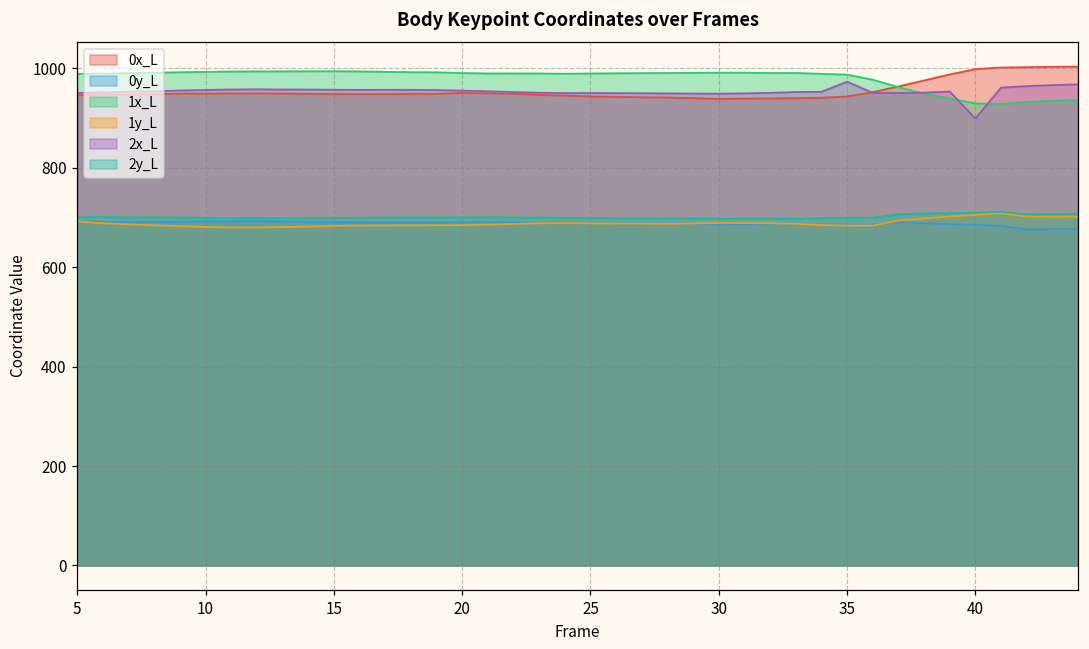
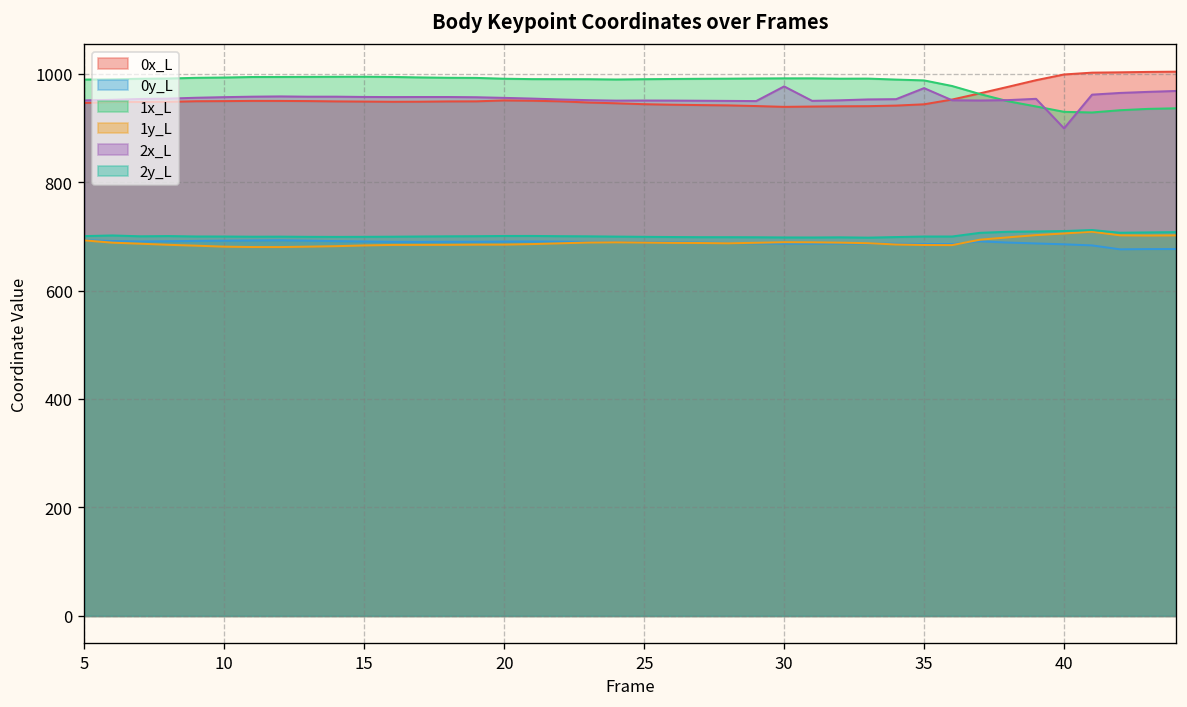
  {
    "2x_L": {
      "10": 960,
      "15": 960,
      "25": 950,
-     "30": 950,
+     "30": 980,
      "35": 970,
      "40": 900
    }
  }
